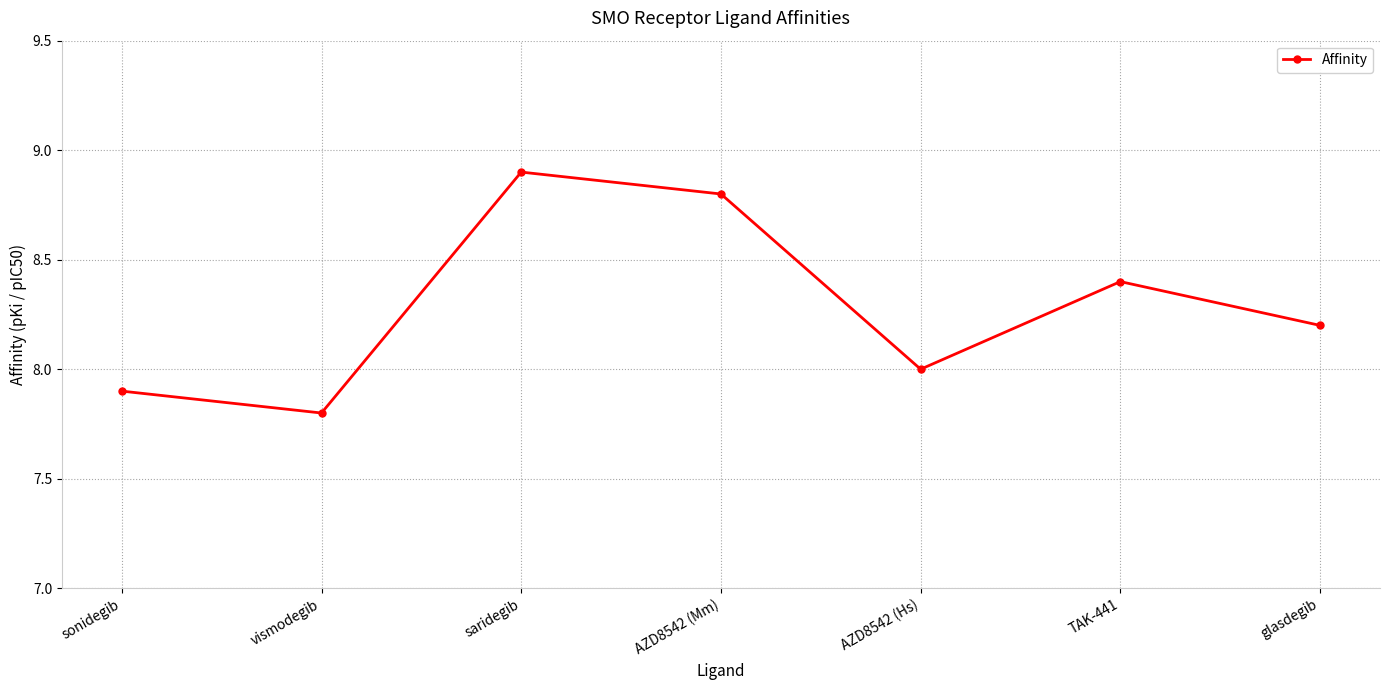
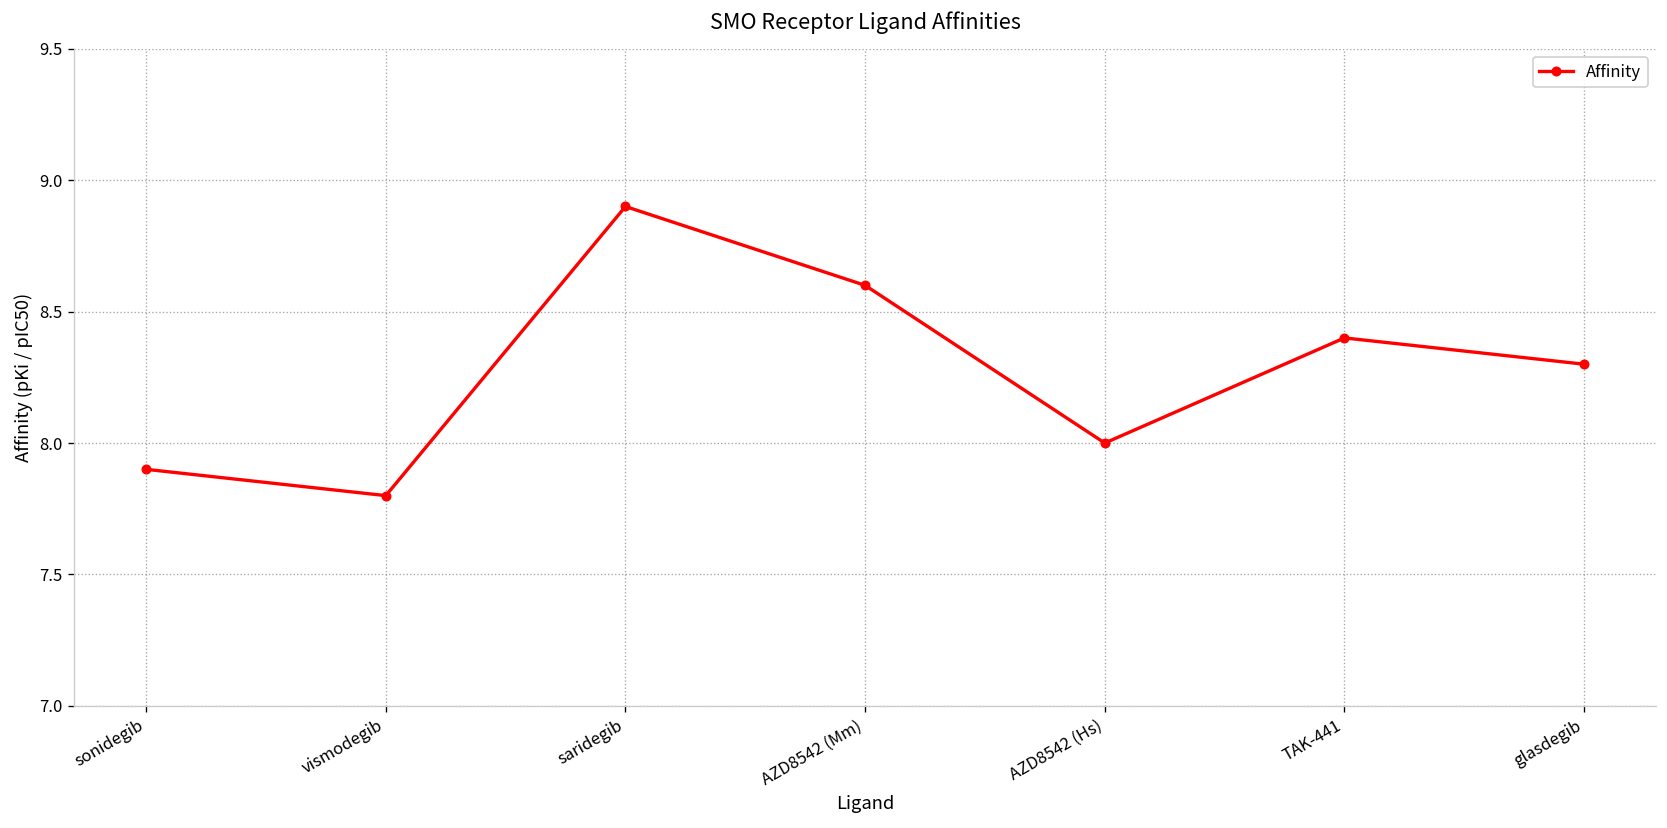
  {
    "sonidegib": 7.9,
    "vismodegib": 7.8,
    "saridegib": 8.9,
-   "AZD8542 (Mm)": 8.8,
+   "AZD8542 (Mm)": 8.6,
    "AZD8542 (Hs)": 8.0,
    "TAK-441": 8.4,
-   "glasdegib": 8.2
+   "glasdegib": 8.3
  }
